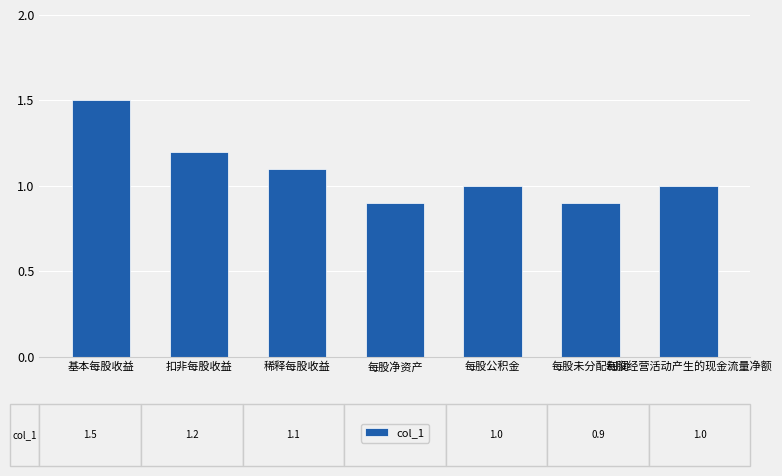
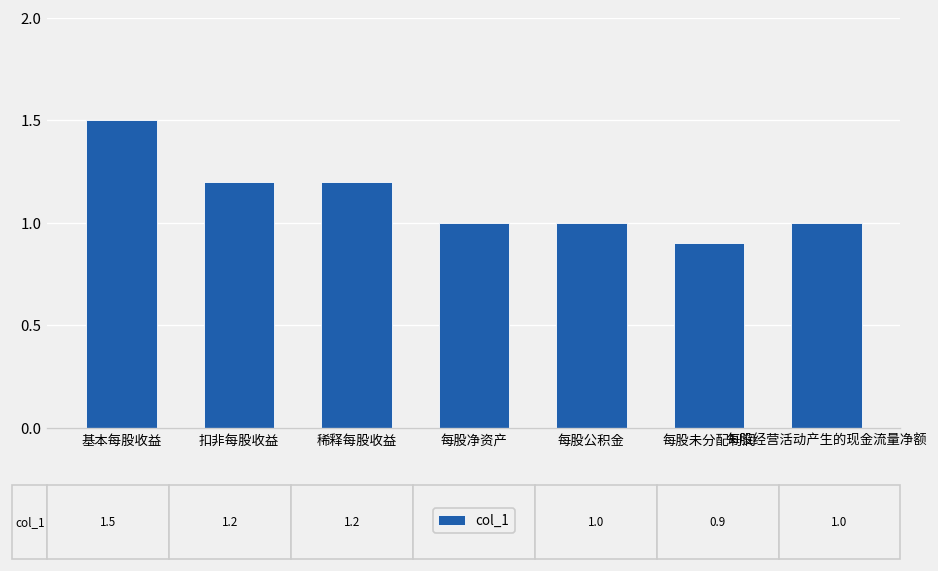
  {
-   "稀释每股收益": 1.1,
-   "每股净资产": 0.9
+   "稀释每股收益": 1.2,
+   "每股净资产": 1.0
  }
